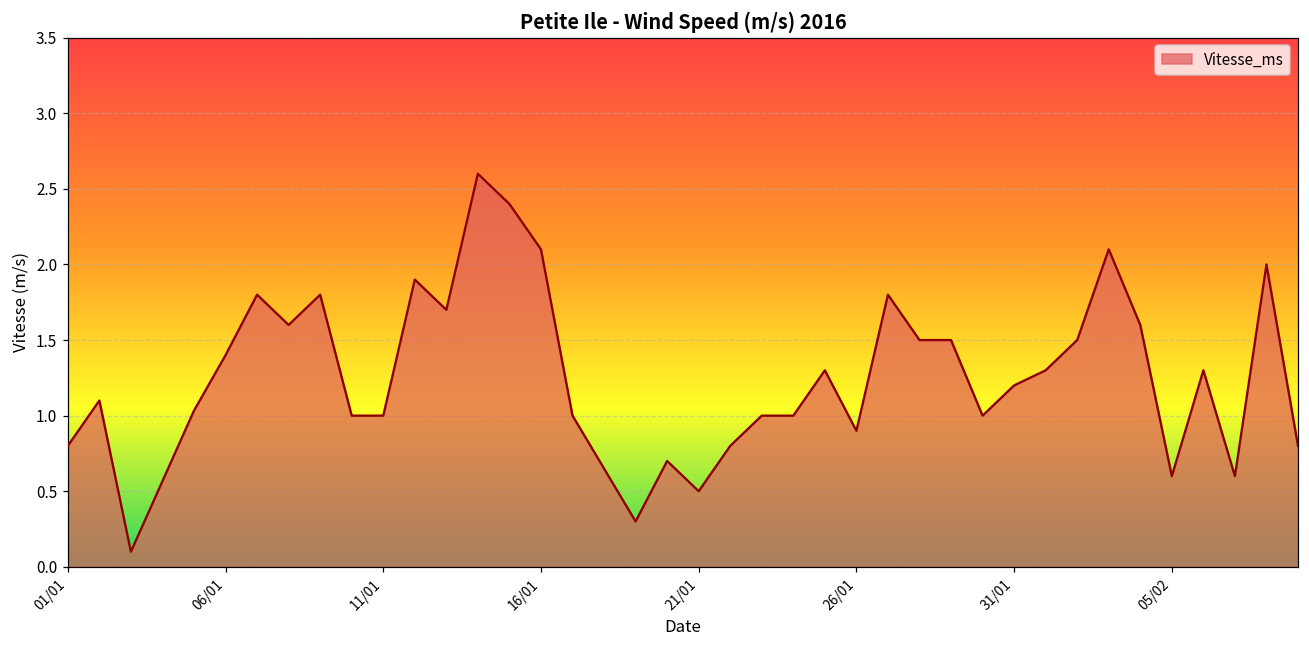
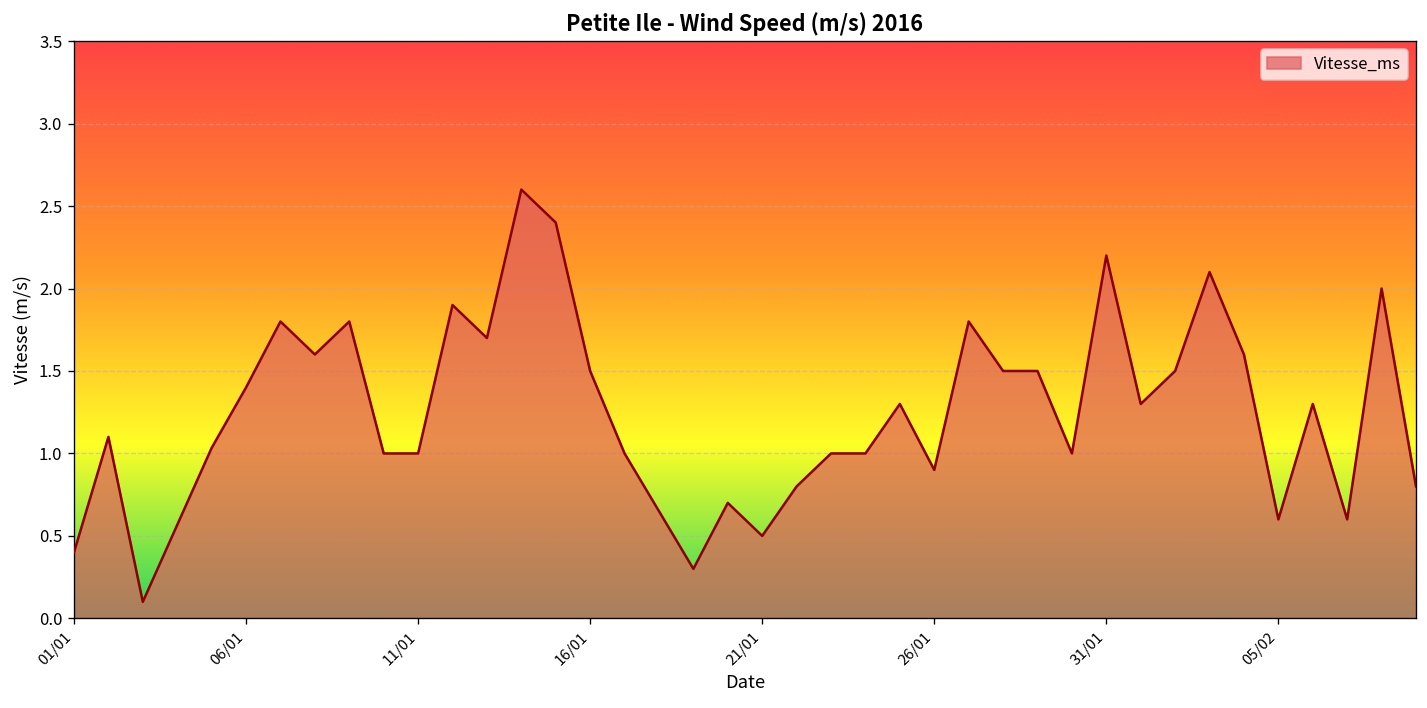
  {
-   "01/01": 0.8,
+   "01/01": 0.4,
    "06/01": 1.4,
    "11/01": 1.0,
-   "16/01": 2.1,
+   "16/01": 1.5,
    "21/01": 0.5,
    "26/01": 0.9,
-   "31/01": 1.2,
+   "31/01": 2.2,
    "05/02": 0.6
  }
